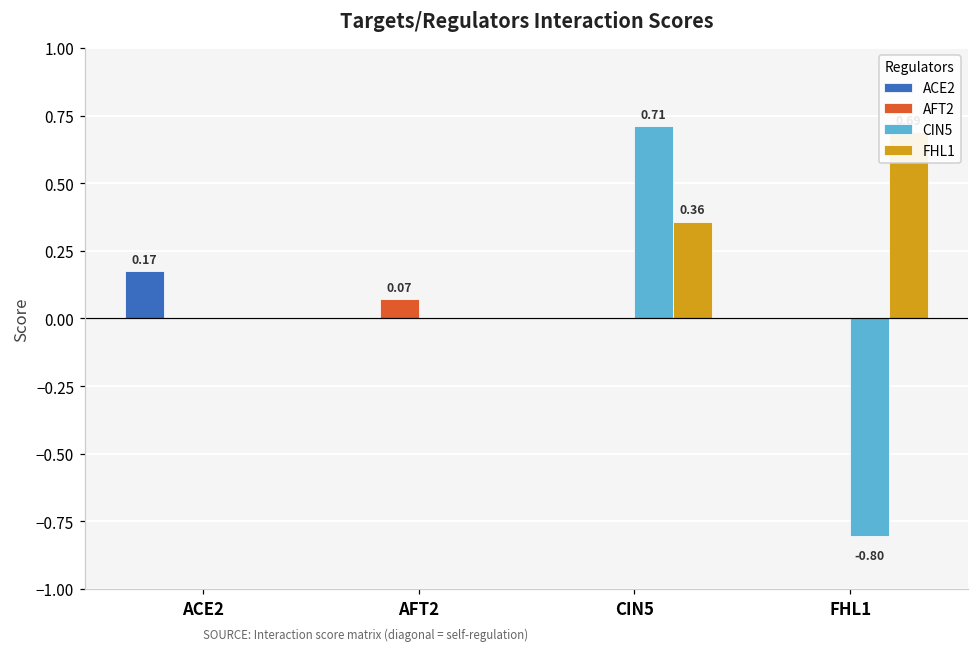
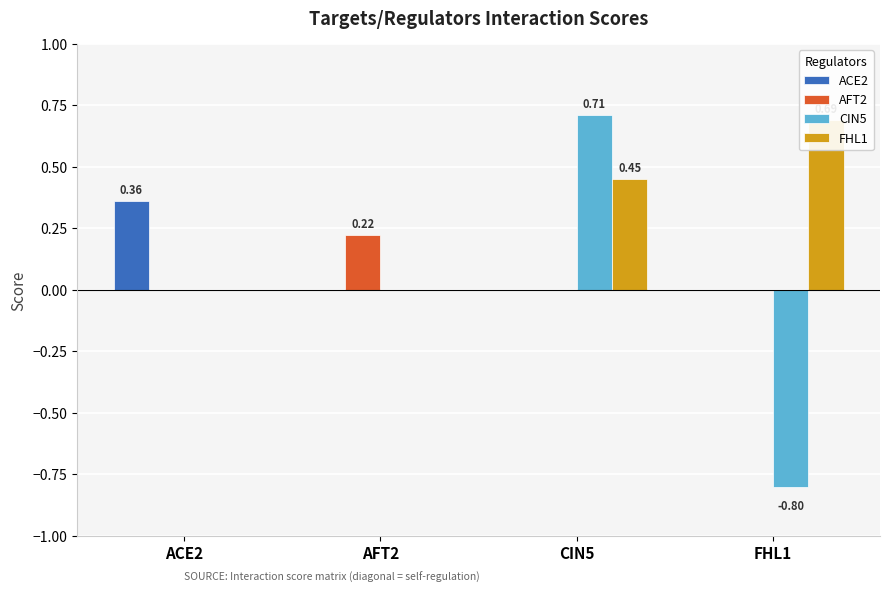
  {
    "ACE2": {
-     "ACE2": 0.17
+     "ACE2": 0.36
    },
    "AFT2": {
-     "AFT2": 0.07
+     "AFT2": 0.22
    },
    "CIN5": {
      "CIN5": 0.71,
      "FHL1": -0.80
    },
    "FHL1": {
-     "CIN5": 0.36
+     "CIN5": 0.45
    }
  }
